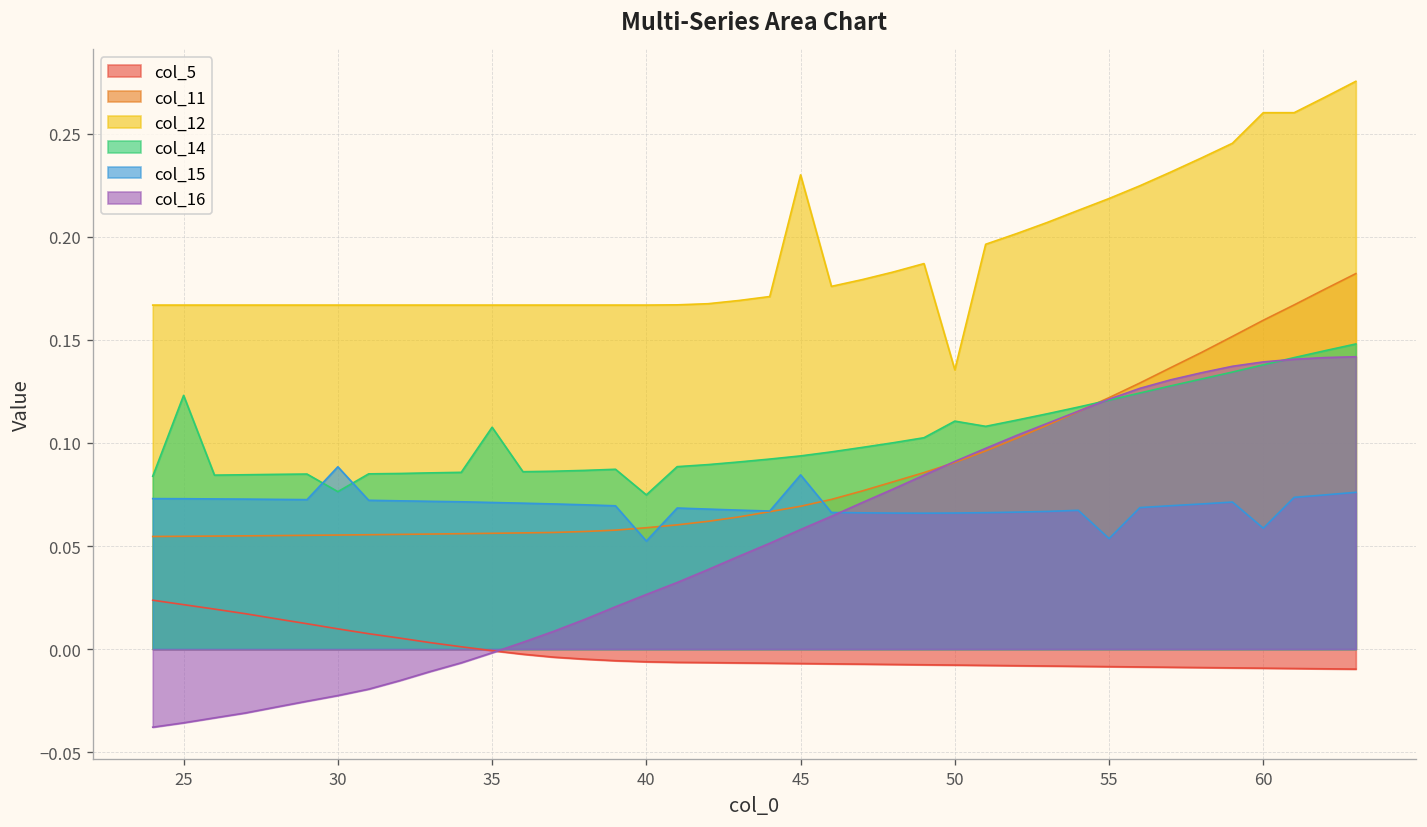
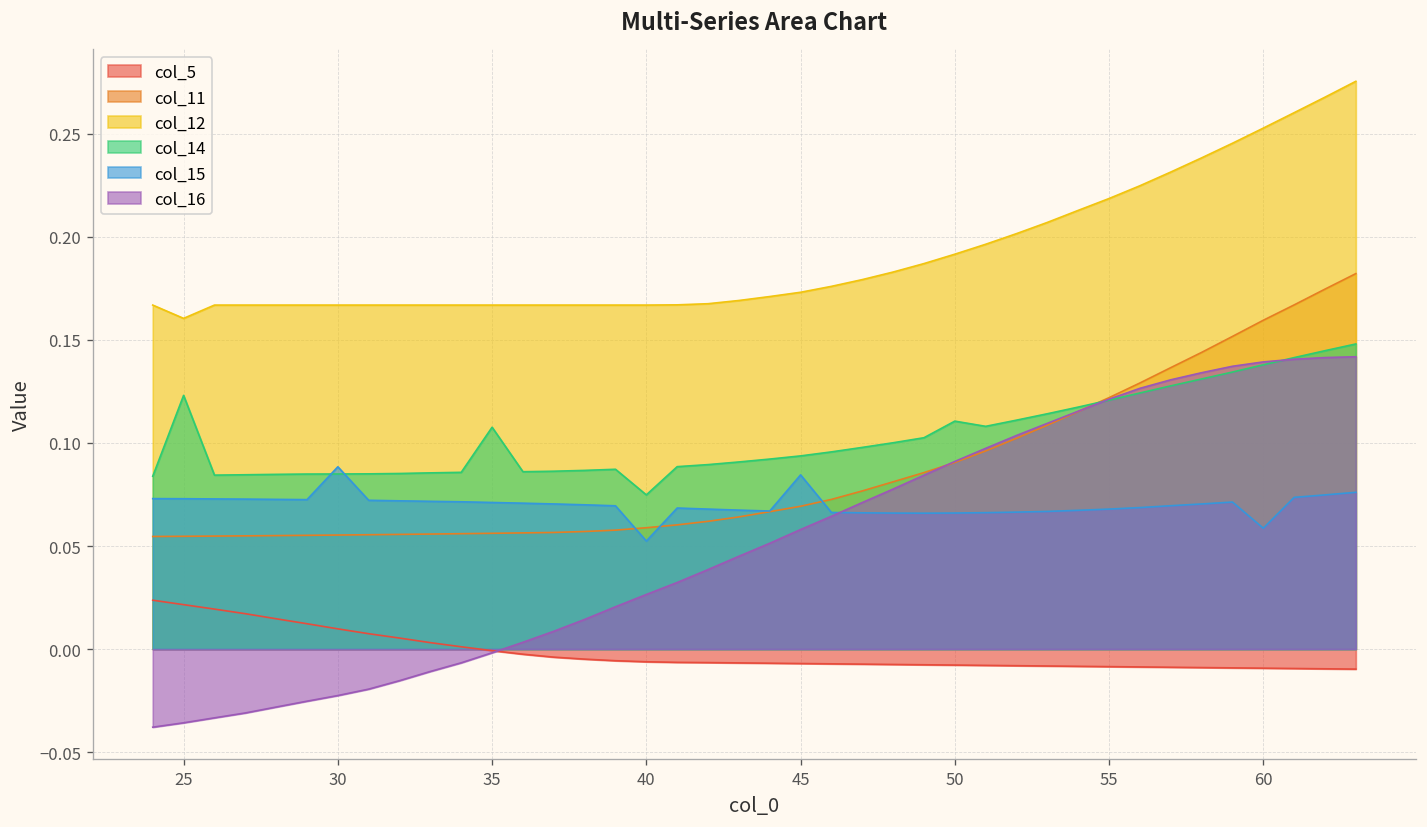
  {
    "col_12": {
-     "25": 0.167,
+     "25": 0.160,
      "30": 0.167,
      "35": 0.167,
      "40": 0.167,
-     "45": 0.230,
-     "50": 0.135,
+     "45": 0.173,
+     "50": 0.192,
      "55": 0.219,
-     "60": 0.260
+     "60": 0.253
    },
    "col_14": {
      "25": 0.123,
-     "30": 0.076,
+     "30": 0.085,
      "35": 0.108,
      "40": 0.075,
      "45": 0.094,
      "50": 0.111
    },
    "col_15": {
      "25": 0.073,
      "30": 0.088,
      "35": 0.071,
      "40": 0.052,
      "45": 0.085,
      "50": 0.066,
-     "55": 0.054,
+     "55": 0.068,
      "60": 0.059
    }
  }
